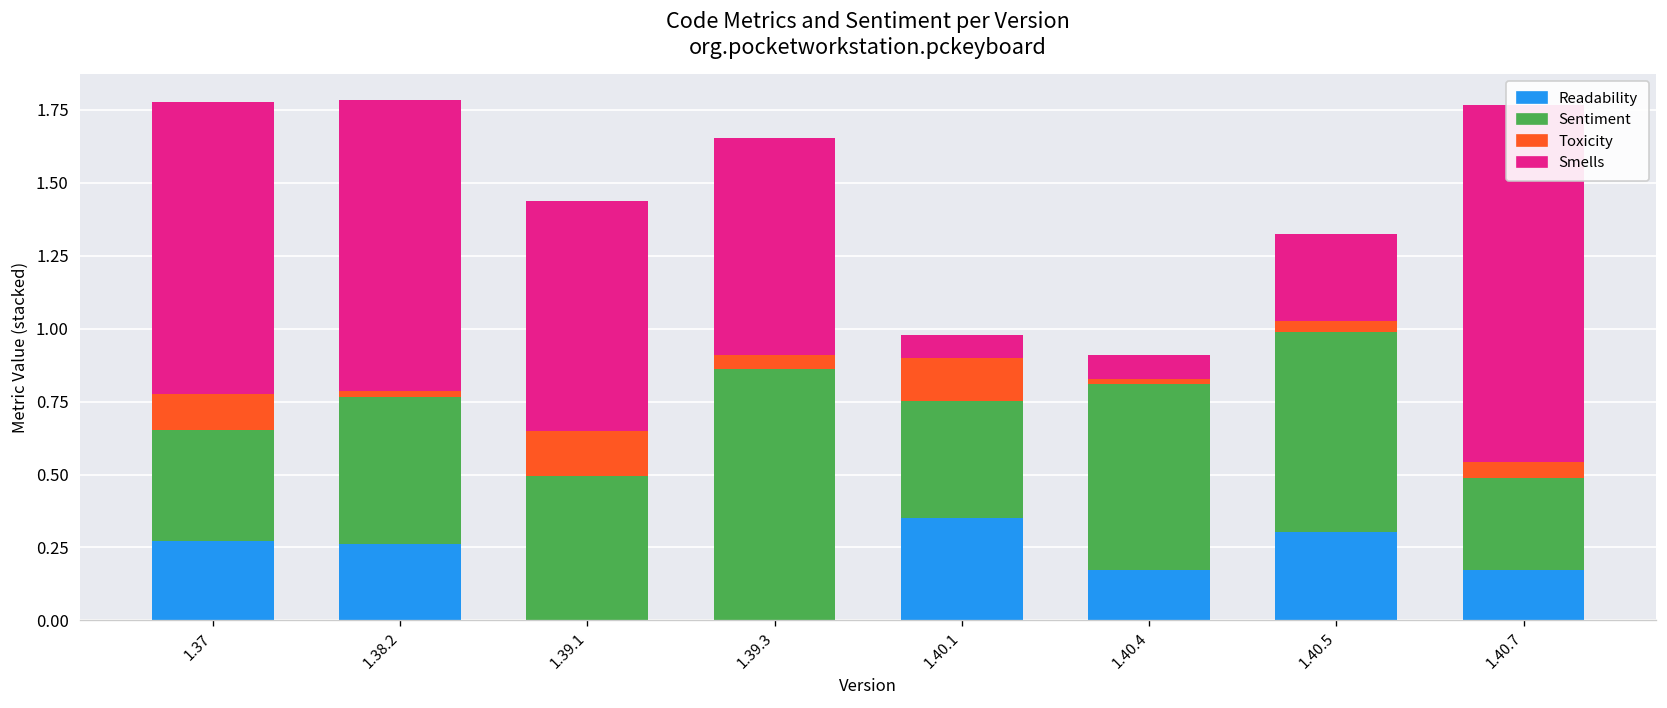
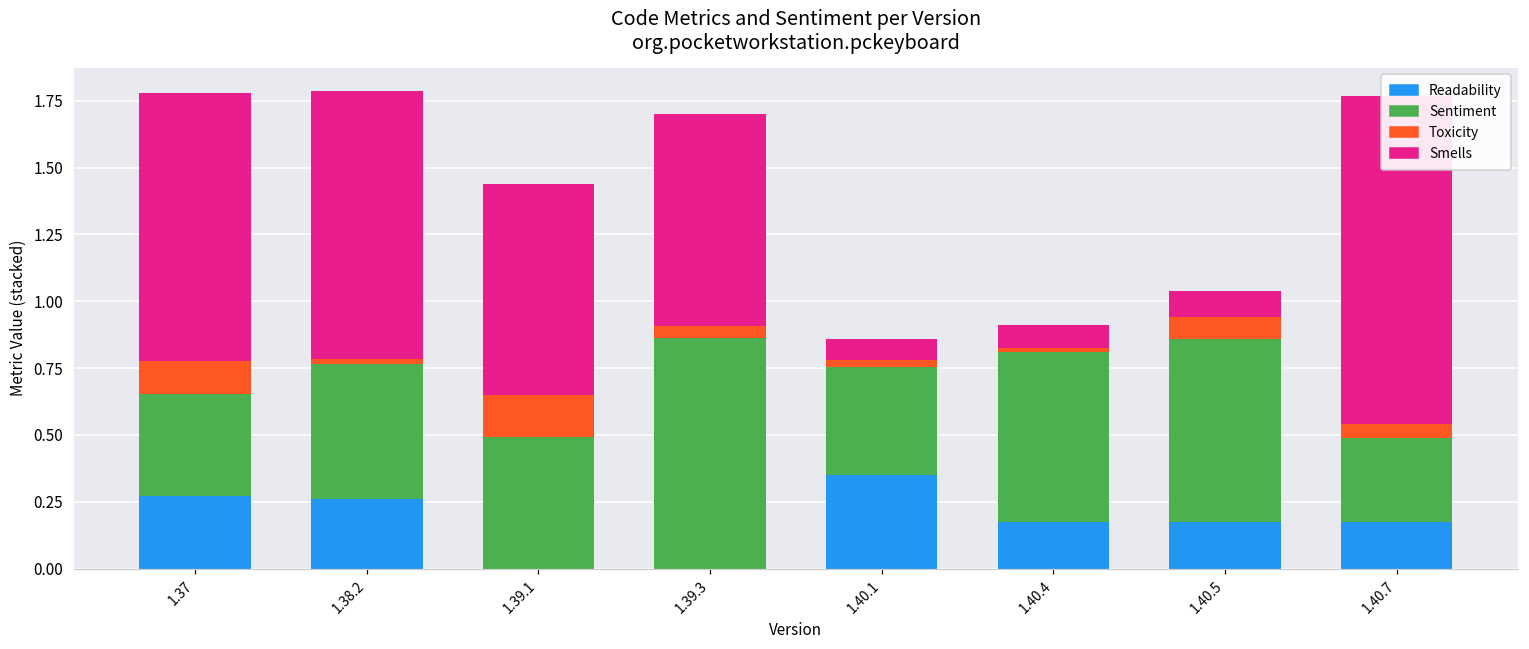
  {
    "Readability": {
      "1.37": 0.27,
      "1.38.2": 0.26,
      "1.39.1": 0.00,
      "1.39.3": 0.00,
      "1.40.1": 0.35,
      "1.40.4": 0.17,
-     "1.40.5": 0.30,
+     "1.40.5": 0.17,
      "1.40.7": 0.17
    },
    "Sentiment": {
      "1.37": 0.38,
      "1.38.2": 0.50,
      "1.39.1": 0.49,
      "1.39.3": 0.86,
      "1.40.1": 0.40,
      "1.40.4": 0.64,
      "1.40.5": 0.69,
      "1.40.7": 0.32
    },
    "Toxicity": {
      "1.37": 0.12,
      "1.38.2": 0.02,
      "1.39.1": 0.15,
      "1.39.3": 0.05,
-     "1.40.1": 0.15,
+     "1.40.1": 0.03,
      "1.40.4": 0.02,
-     "1.40.5": 0.04,
+     "1.40.5": 0.08,
      "1.40.7": 0.05
    },
    "Smells": {
      "1.37": 1.00,
      "1.38.2": 1.00,
      "1.39.1": 0.79,
-     "1.39.3": 0.75,
+     "1.39.3": 0.79,
      "1.40.1": 0.08,
      "1.40.4": 0.08,
-     "1.40.5": 0.30
+     "1.40.5": 0.10
    }
  }
